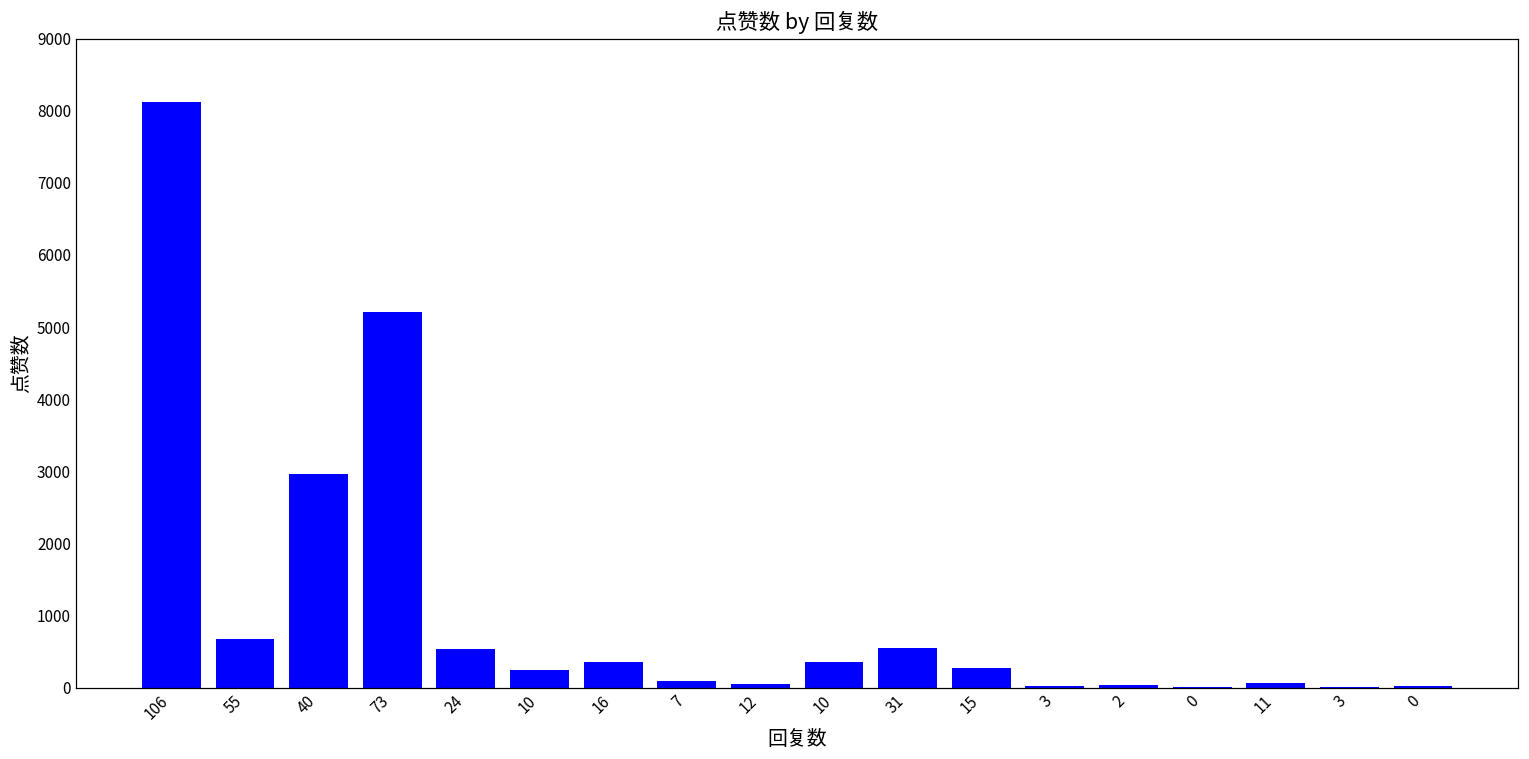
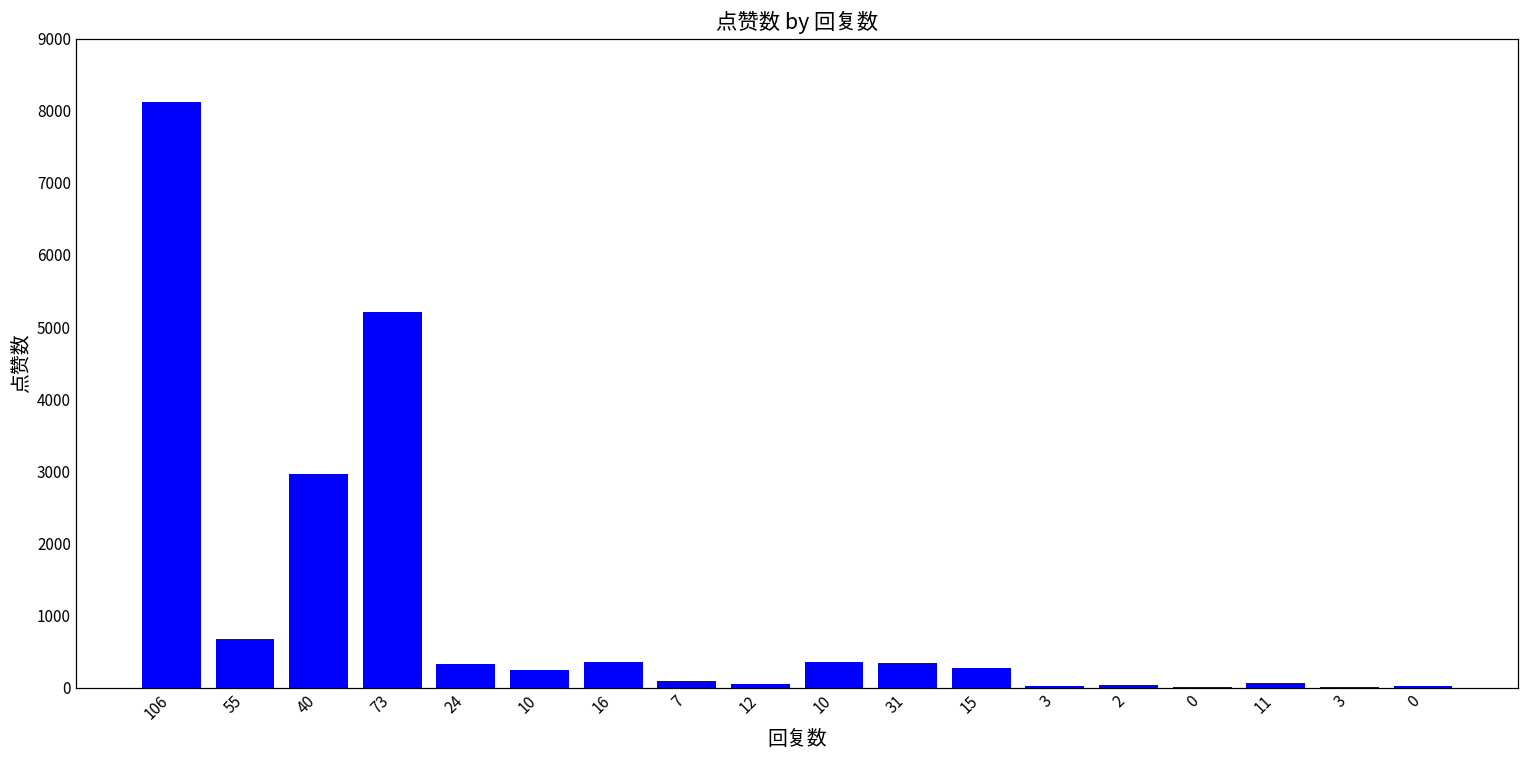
  {
    "106": 8100,
    "55": 700,
    "40": 3000,
    "73": 5200,
-   "24": 500,
+   "24": 300,
    "16": 400,
    "7": 100,
    "12": 100,
-   "31": 500,
+   "31": 300,
    "15": 300,
    "2": 0,
    "11": 100
  }
